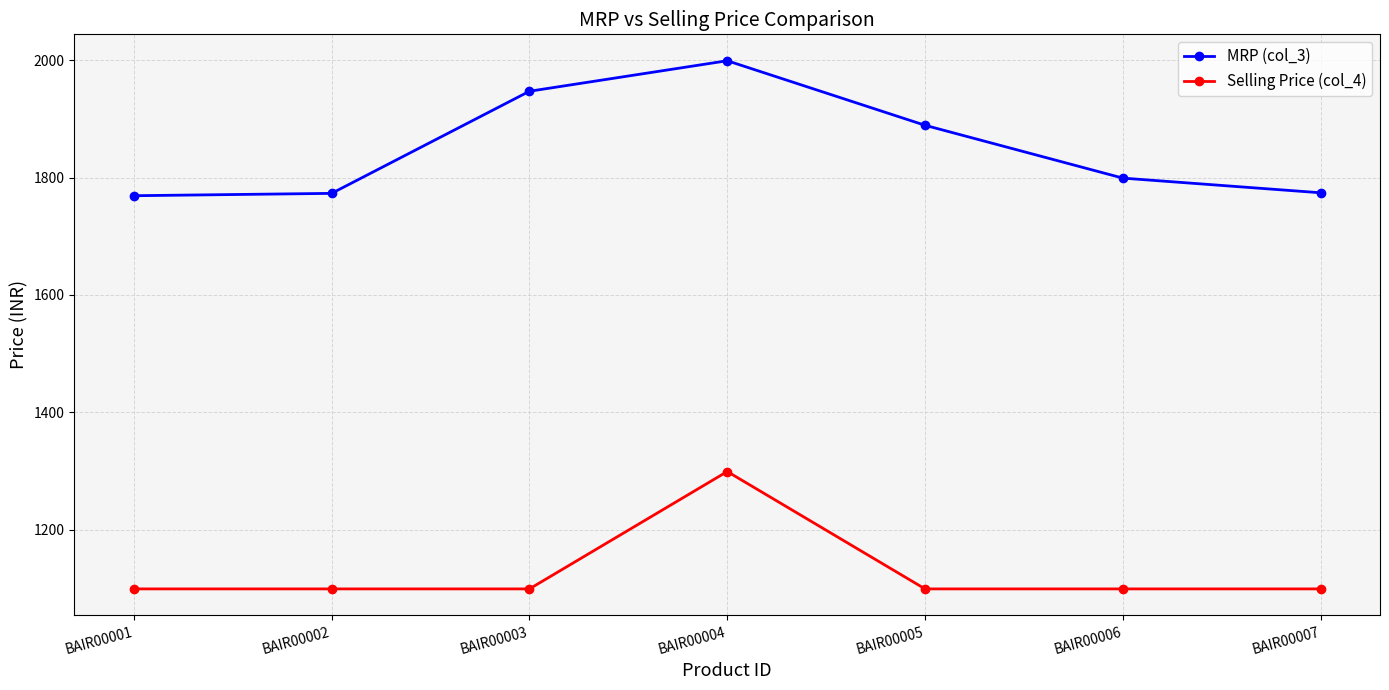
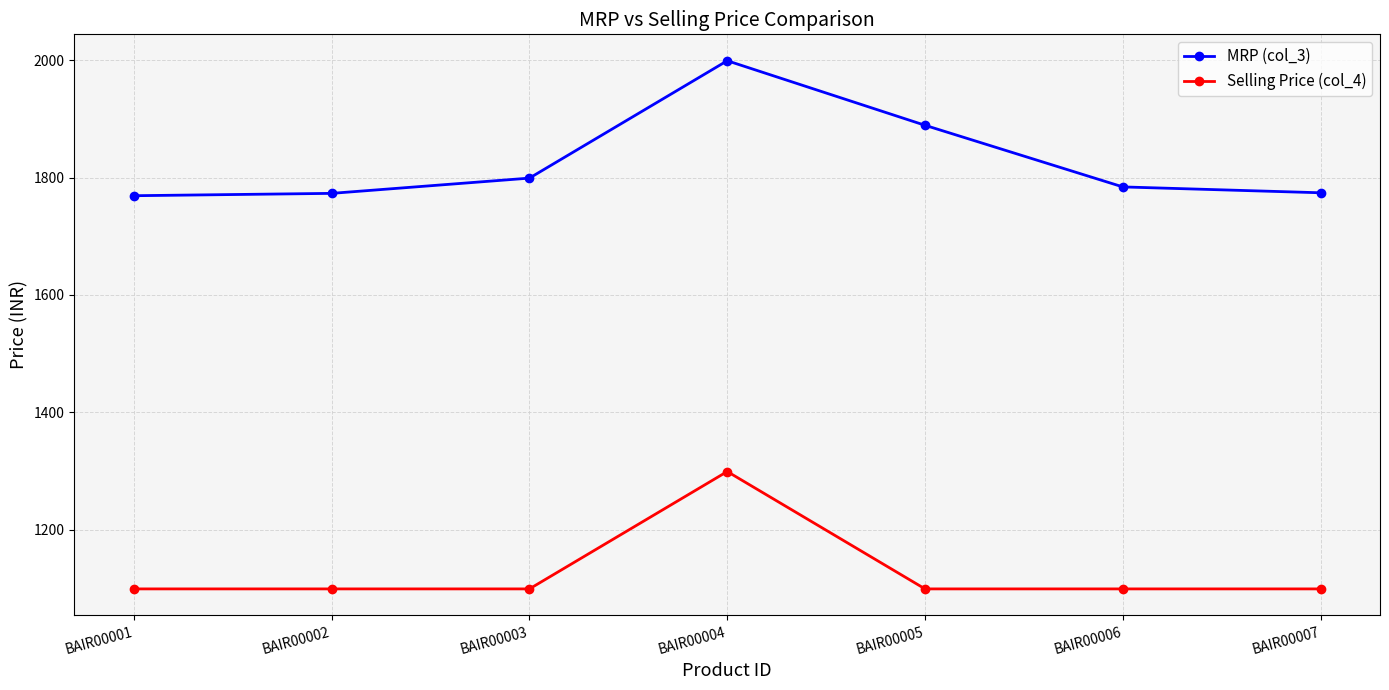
  {
    "MRP (col_3)": {
      "BAIR00001": 1770,
      "BAIR00002": 1770,
-     "BAIR00003": 1950,
+     "BAIR00003": 1800,
      "BAIR00004": 2000,
      "BAIR00005": 1890,
-     "BAIR00006": 1800,
+     "BAIR00006": 1780,
      "BAIR00007": 1770
    },
    "Selling Price (col_4)": {
      "BAIR00001": 1100,
      "BAIR00002": 1100,
      "BAIR00003": 1100,
      "BAIR00004": 1300,
      "BAIR00005": 1100,
      "BAIR00006": 1100,
      "BAIR00007": 1100
    }
  }
